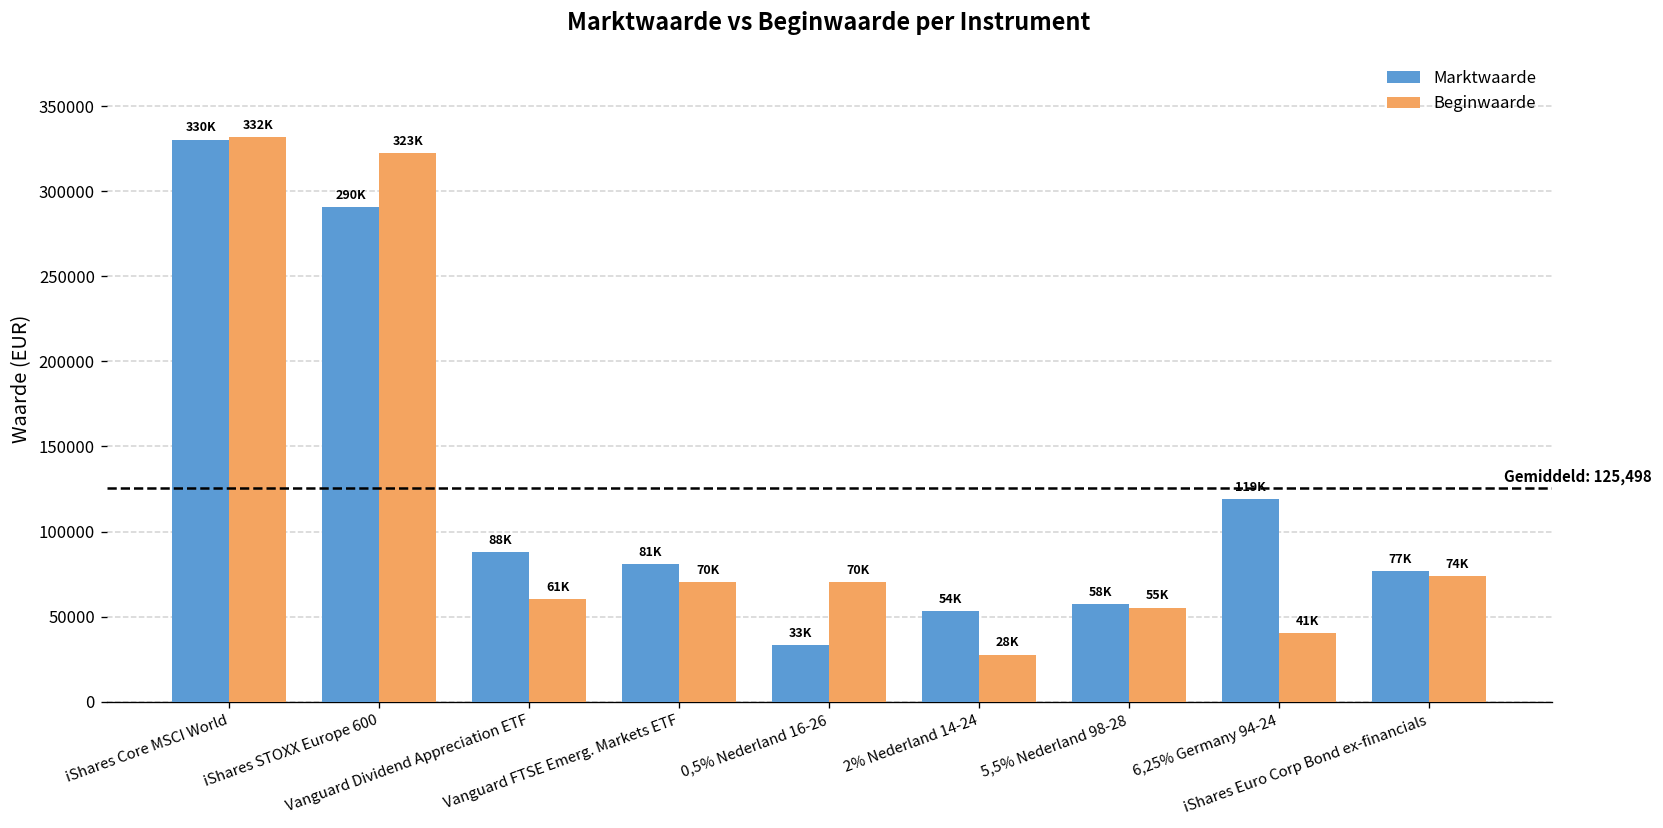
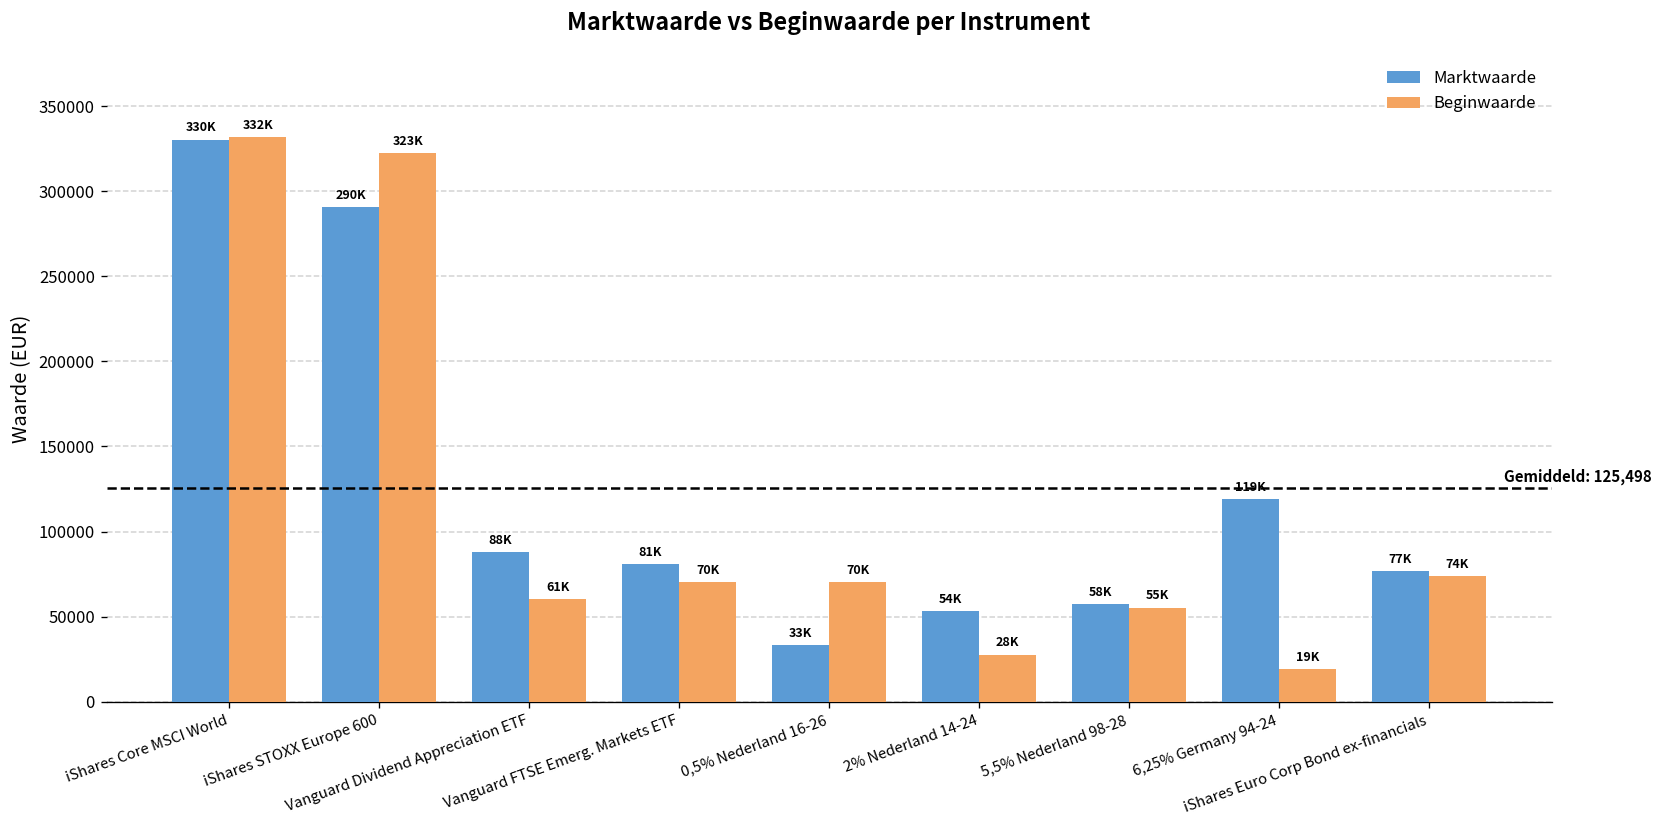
  {
    "Marktwaarde": {
      "iShares Core MSCI World": "330K",
      "iShares STOXX Europe 600": "290K",
      "Vanguard Dividend Appreciation ETF": "88K",
      "Vanguard FTSE Emerg. Markets ETF": "81K",
      "0,5% Nederland 16-26": "33K",
      "2% Nederland 14-24": "54K",
      "5,5% Nederland 98-28": "58K",
      "6,25% Germany 94-24": "119K",
      "iShares Euro Corp Bond ex-financials": "77K"
    },
    "Beginwaarde": {
      "iShares Core MSCI World": "332K",
      "iShares STOXX Europe 600": "323K",
      "Vanguard Dividend Appreciation ETF": "61K",
      "Vanguard FTSE Emerg. Markets ETF": "70K",
      "0,5% Nederland 16-26": "70K",
      "2% Nederland 14-24": "28K",
      "5,5% Nederland 98-28": "55K",
-     "6,25% Germany 94-24": "41K",
+     "6,25% Germany 94-24": "19K",
      "iShares Euro Corp Bond ex-financials": "74K"
    }
  }
